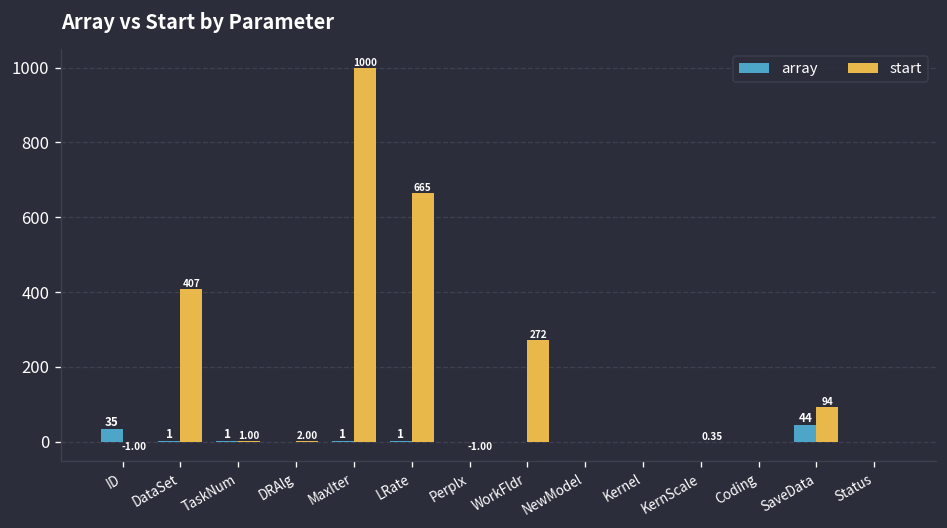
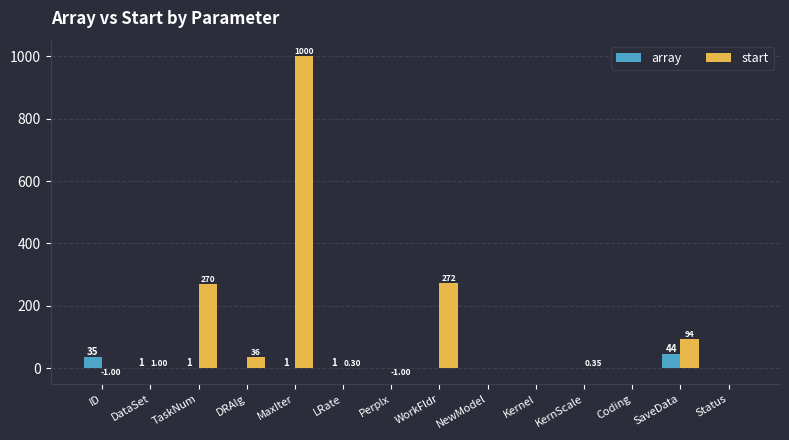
  {
    "array": {
      "ID": 35,
      "DataSet": 1,
      "TaskNum": 1,
      "MaxIter": 1,
      "LRate": 1,
      "SaveData": 44
    },
    "start": {
      "ID": -1.00,
-     "DataSet": 407,
-     "TaskNum": 1.00,
-     "DRAlg": 2.00,
+     "DataSet": 1.00,
+     "TaskNum": 270,
+     "DRAlg": 36,
      "MaxIter": 1000,
-     "LRate": 665,
+     "LRate": 0.30,
      "Perplx": -1.00,
      "WorkFldr": 272,
      "KernScale": 0.35,
      "SaveData": 94
    }
  }
